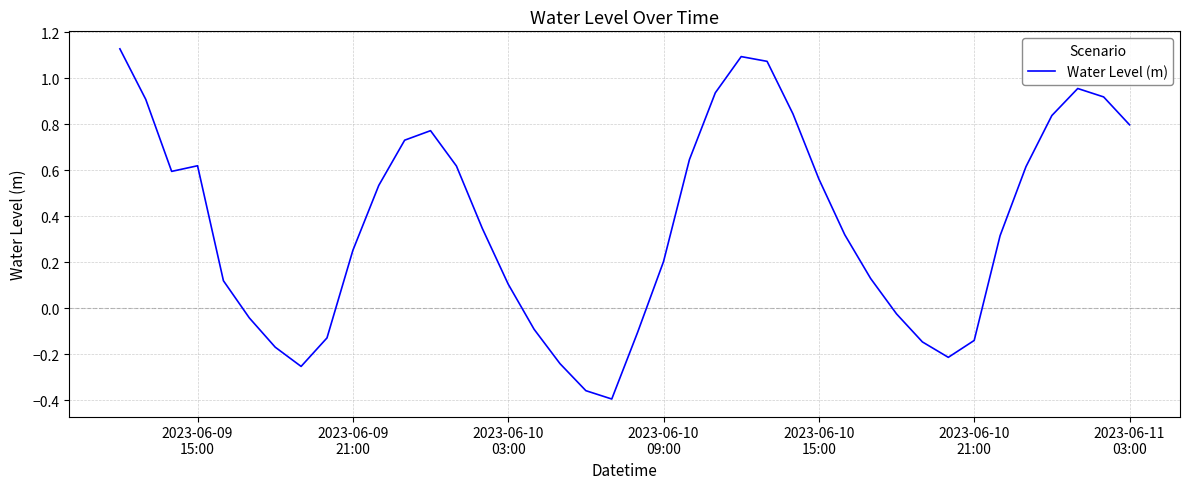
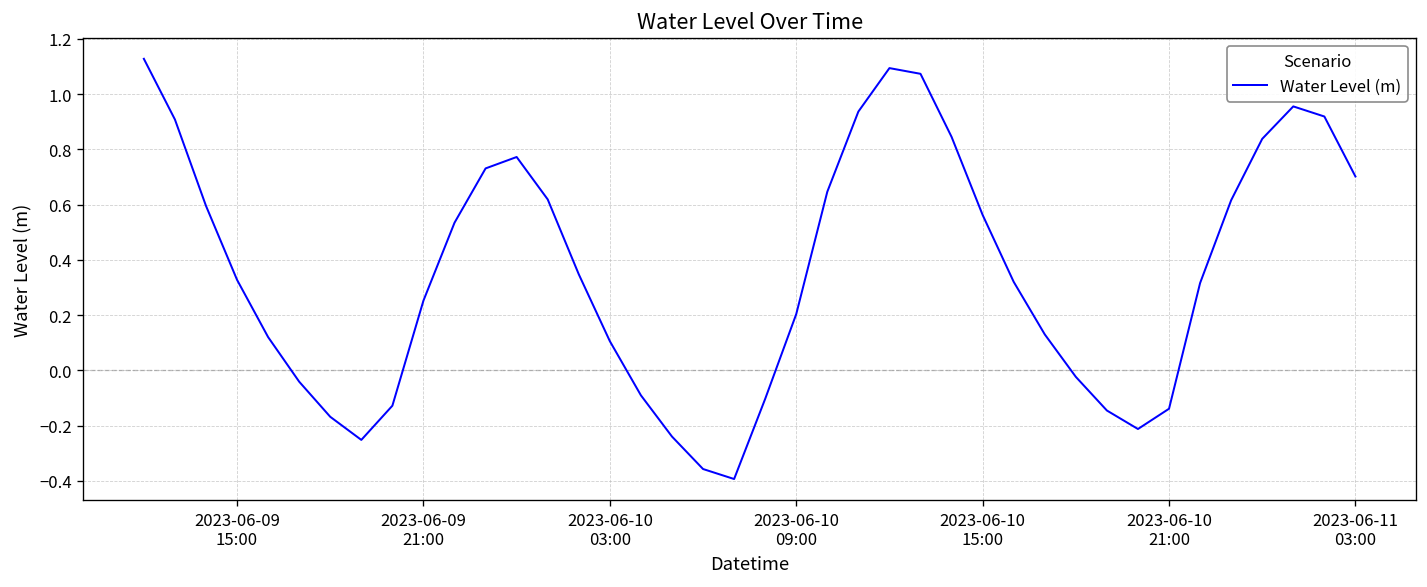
  {
-   "2023-06-09 15:00": 0.62,
+   "2023-06-09 15:00": 0.33,
    "2023-06-09 21:00": 0.25,
    "2023-06-10 03:00": 0.11,
    "2023-06-10 09:00": 0.20,
    "2023-06-10 15:00": 0.56,
    "2023-06-10 21:00": -0.14,
-   "2023-06-11 03:00": 0.80
+   "2023-06-11 03:00": 0.70
  }
